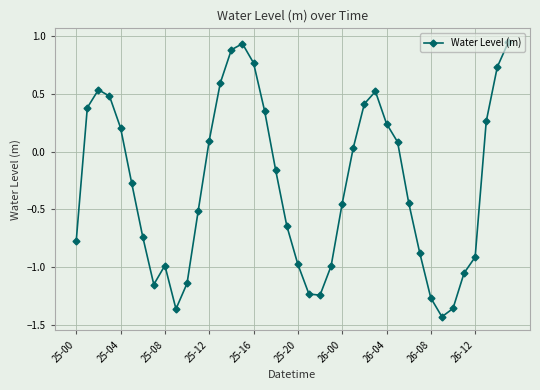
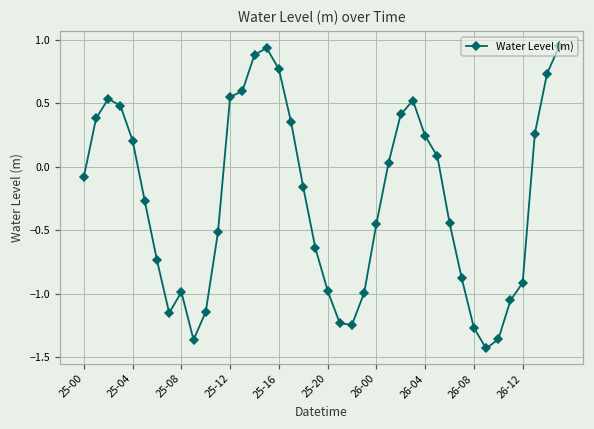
  {
-   "25-00": -0.77,
+   "25-00": -0.08,
    "25-04": 0.21,
    "25-08": -0.99,
-   "25-12": 0.10,
+   "25-12": 0.55,
    "25-16": 0.77,
    "25-20": -0.98,
    "26-00": -0.45,
    "26-04": 0.24,
    "26-08": -1.27,
    "26-12": -0.91
  }
